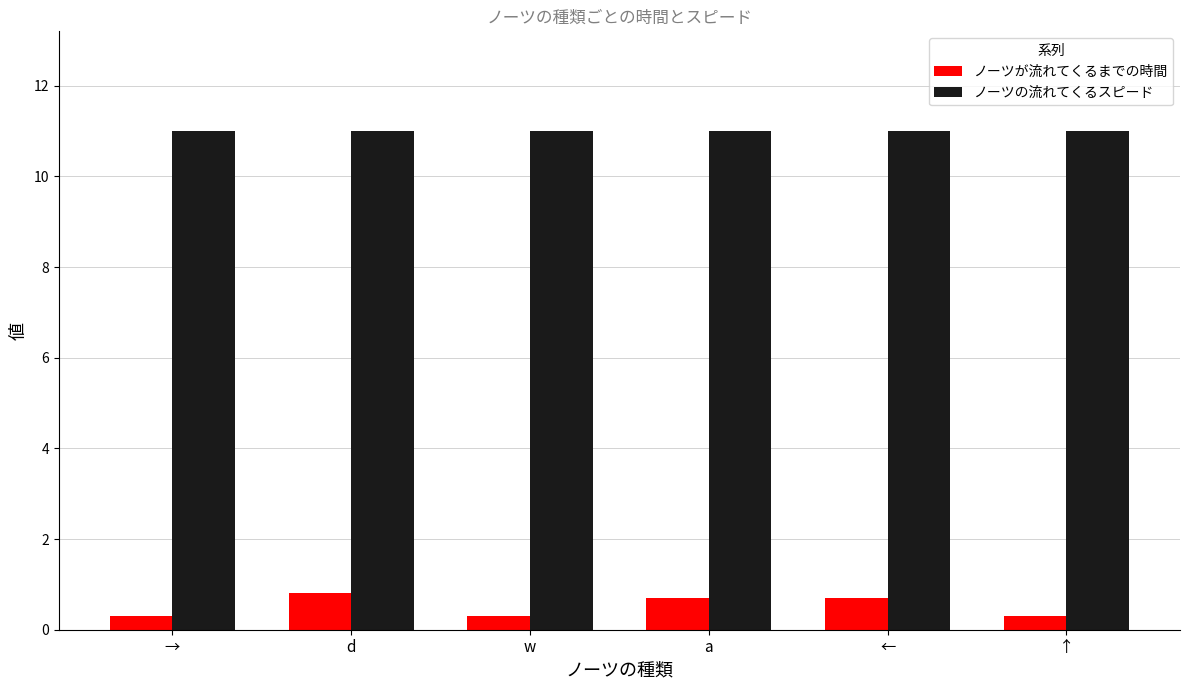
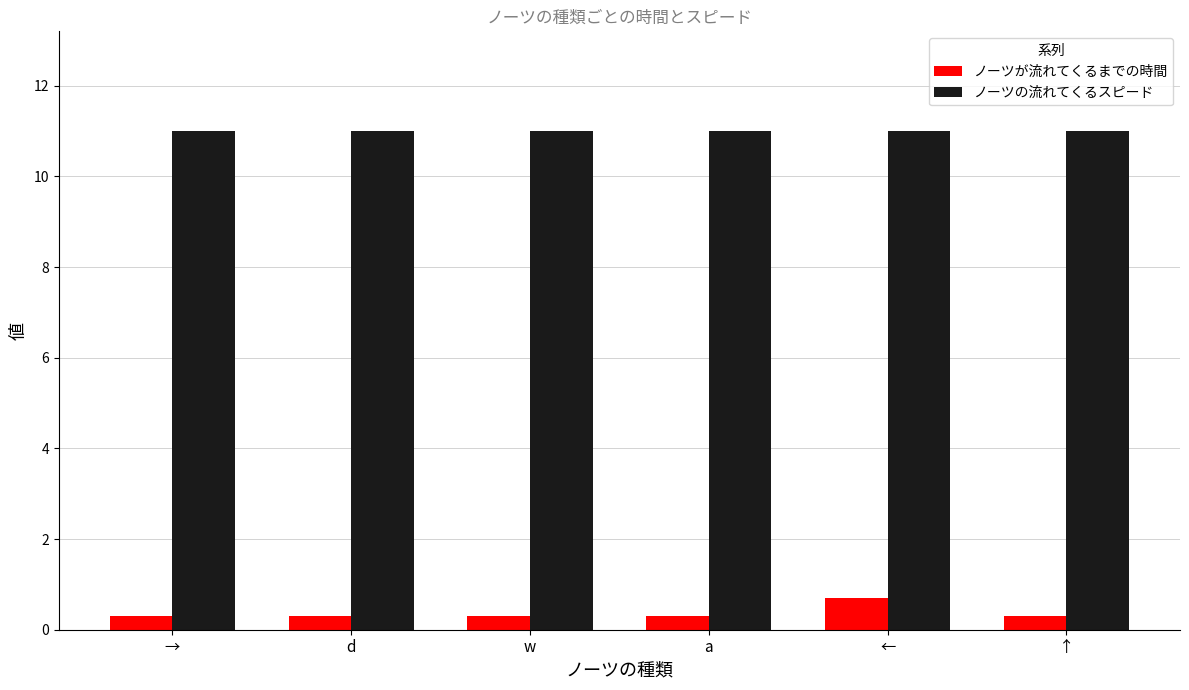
  {
    "ノーツが流れてくるまでの時間": {
      "→": 0.3,
-     "d": 0.8,
+     "d": 0.3,
      "w": 0.3,
-     "a": 0.7,
+     "a": 0.3,
      "←": 0.7,
      "↑": 0.3
    },
    "ノーツの流れてくるスピード": {
      "→": 11.0,
      "d": 11.0,
      "w": 11.0,
      "a": 11.0,
      "←": 11.0,
      "↑": 11.0
    }
  }
